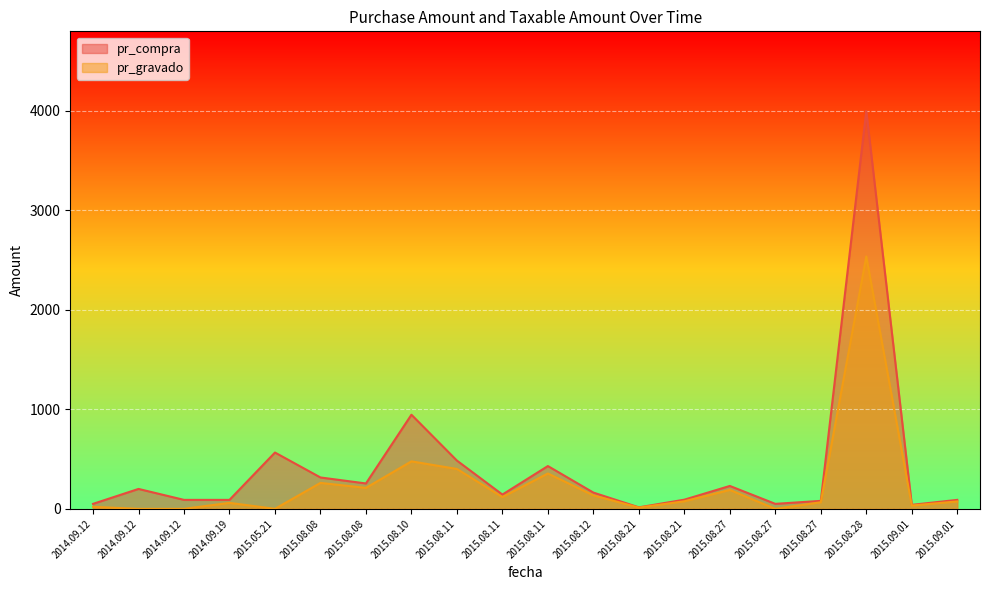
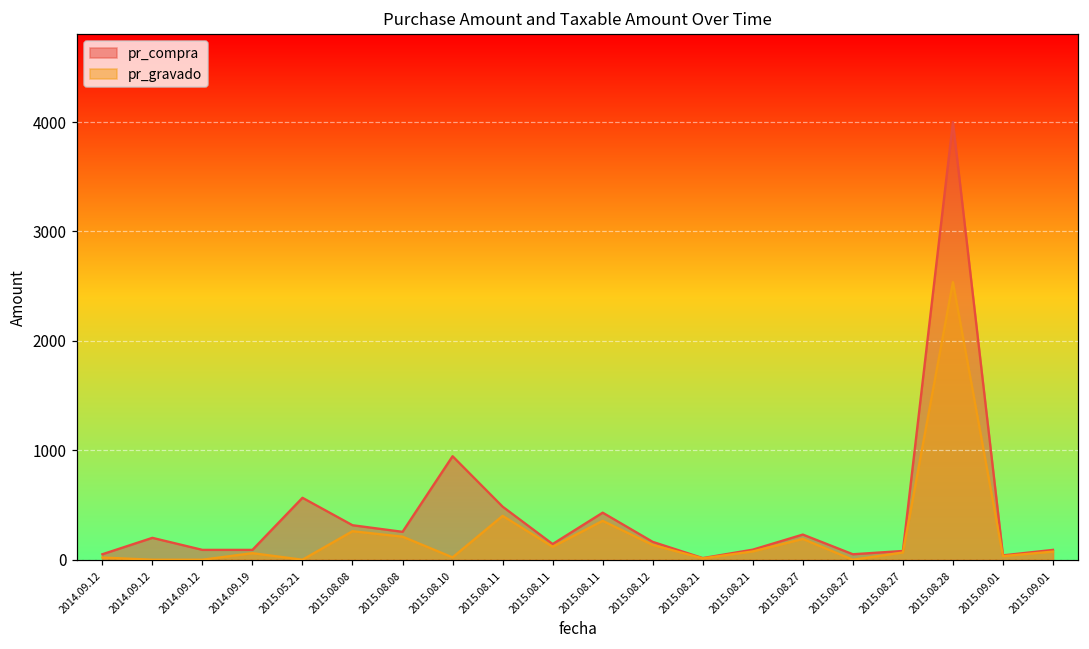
  {
    "pr_compra": {
      "2014.09.19": 100,
      "2015.05.21": 600,
      "2015.08.10": 900,
      "2015.08.12": 200,
      "2015.08.28": 4000
    },
    "pr_gravado": {
      "2014.09.19": 100,
      "2015.05.21": 0,
-     "2015.08.10": 500,
+     "2015.08.10": 0,
      "2015.08.12": 100,
      "2015.08.28": 2500
    }
  }
